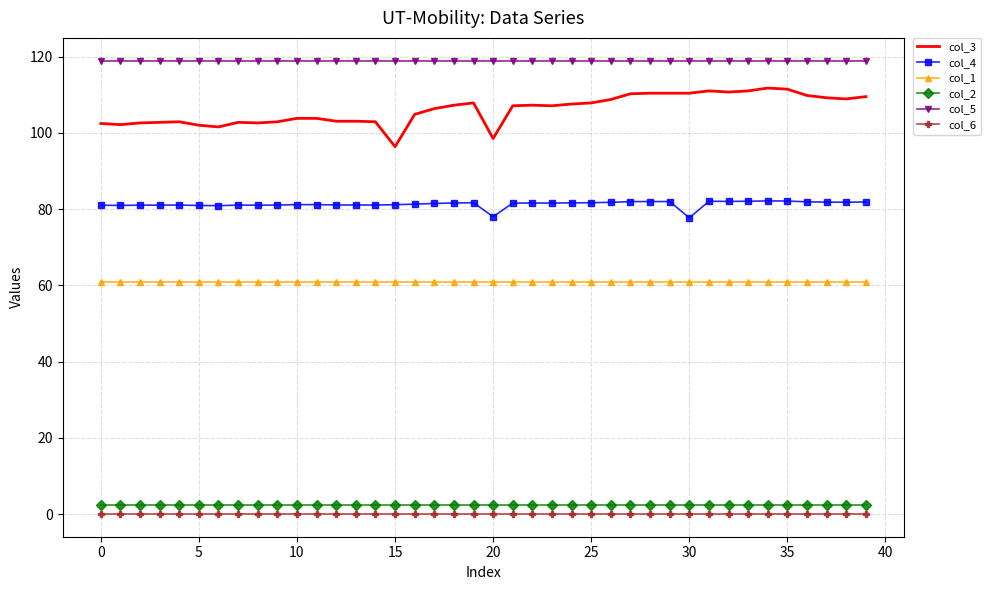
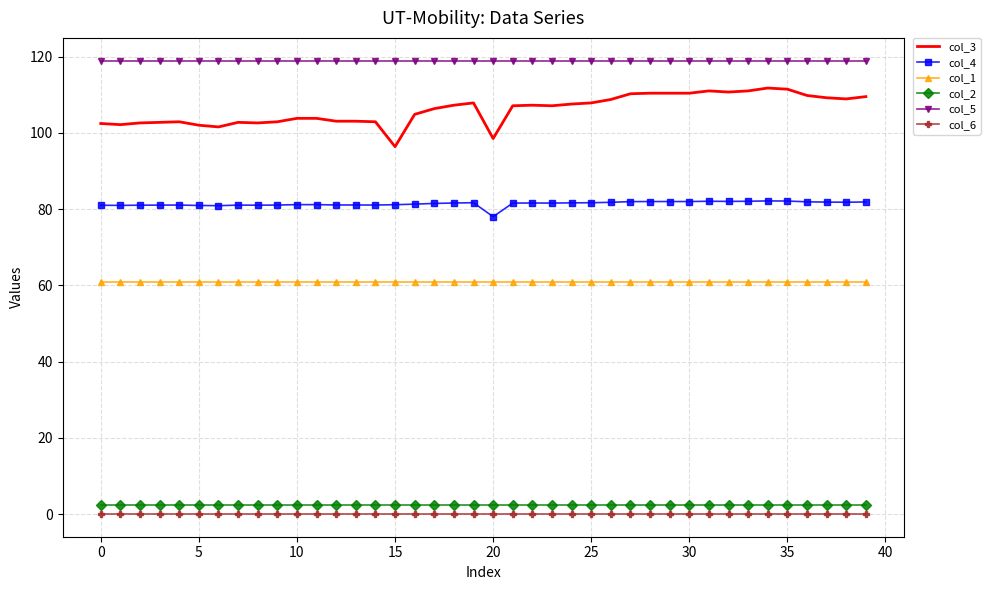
  {
    "col_3": {
      "0": 102,
      "5": 102,
      "10": 104,
      "15": 96,
      "20": 99,
      "25": 108,
      "30": 110,
      "35": 111
    },
    "col_4": {
      "0": 81,
      "5": 81,
      "10": 81,
      "15": 81,
      "20": 78,
      "25": 82,
-     "30": 78,
+     "30": 82,
      "35": 82
    },
    "col_1": {
      "0": 61,
      "5": 61,
      "10": 61,
      "15": 61,
      "20": 61,
      "25": 61,
      "30": 61,
      "35": 61
    },
    "col_2": {
      "0": 2,
      "5": 2,
      "10": 2,
      "15": 2,
      "20": 2,
      "25": 2,
      "30": 2,
      "35": 2
    },
    "col_5": {
      "0": 119,
      "5": 119,
      "10": 119,
      "15": 119,
      "20": 119,
      "25": 119,
      "30": 119,
      "35": 119
    },
    "col_6": {
      "0": 0,
      "5": 0,
      "10": 0,
      "15": 0,
      "20": 0,
      "25": 0,
      "30": 0,
      "35": 0
    }
  }
